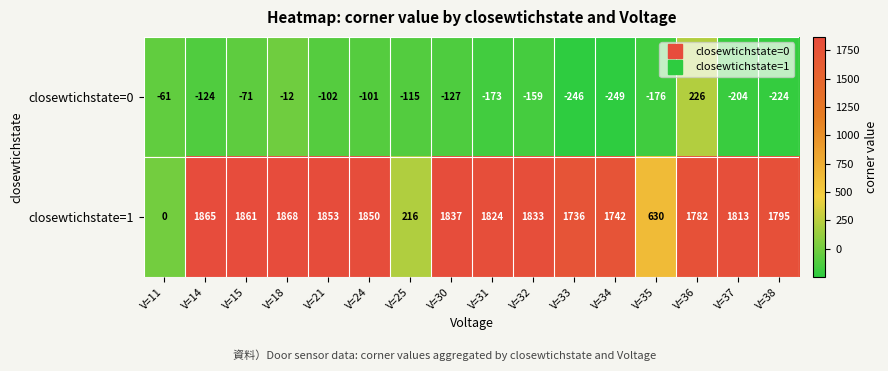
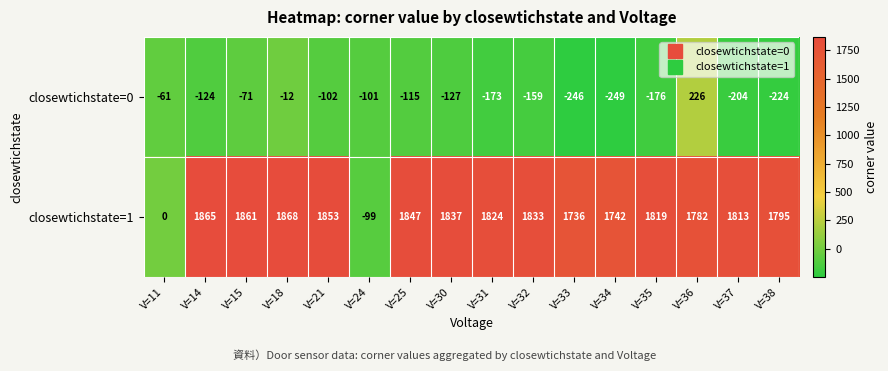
  {
    "closewtichstate=0": {
      "V=11": -61,
      "V=14": -124,
      "V=15": -71,
      "V=18": -12,
      "V=21": -102,
      "V=24": -101,
      "V=25": -115,
      "V=30": -127,
      "V=31": -173,
      "V=32": -159,
      "V=33": -246,
      "V=34": -249,
      "V=35": -176,
      "V=36": 226,
      "V=37": -204,
      "V=38": -224
    },
    "closewtichstate=1": {
      "V=11": 0,
      "V=14": 1865,
      "V=15": 1861,
      "V=18": 1868,
      "V=21": 1853,
-     "V=24": 1850,
-     "V=25": 216,
+     "V=24": -99,
+     "V=25": 1847,
      "V=30": 1837,
      "V=31": 1824,
      "V=32": 1833,
      "V=33": 1736,
      "V=34": 1742,
-     "V=35": 630,
+     "V=35": 1819,
      "V=36": 1782,
      "V=37": 1813,
      "V=38": 1795
    }
  }
